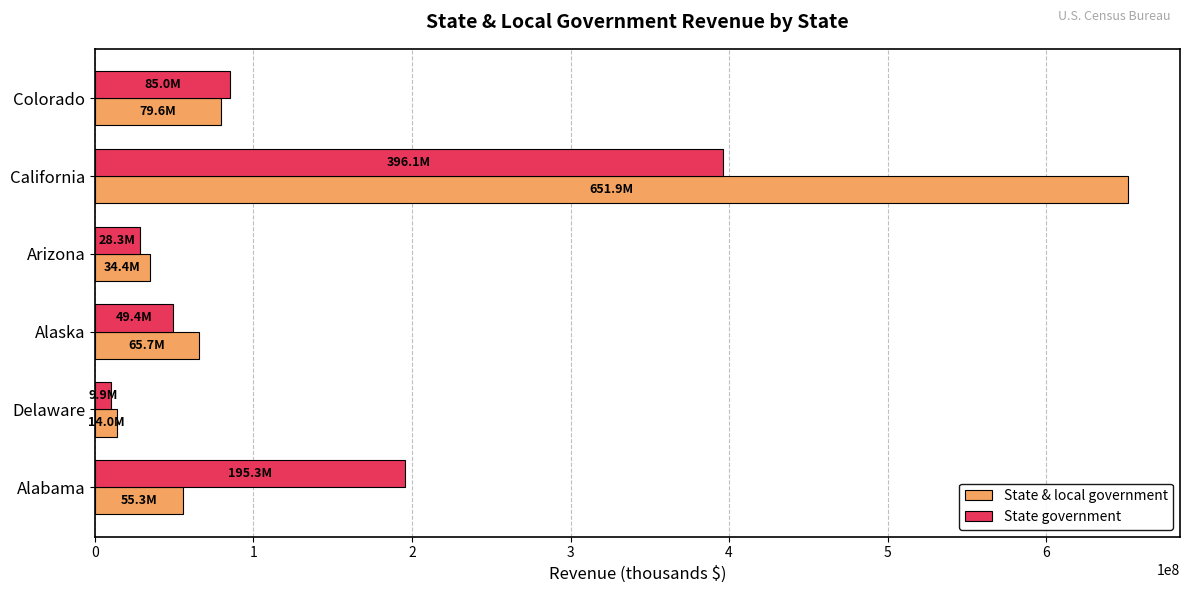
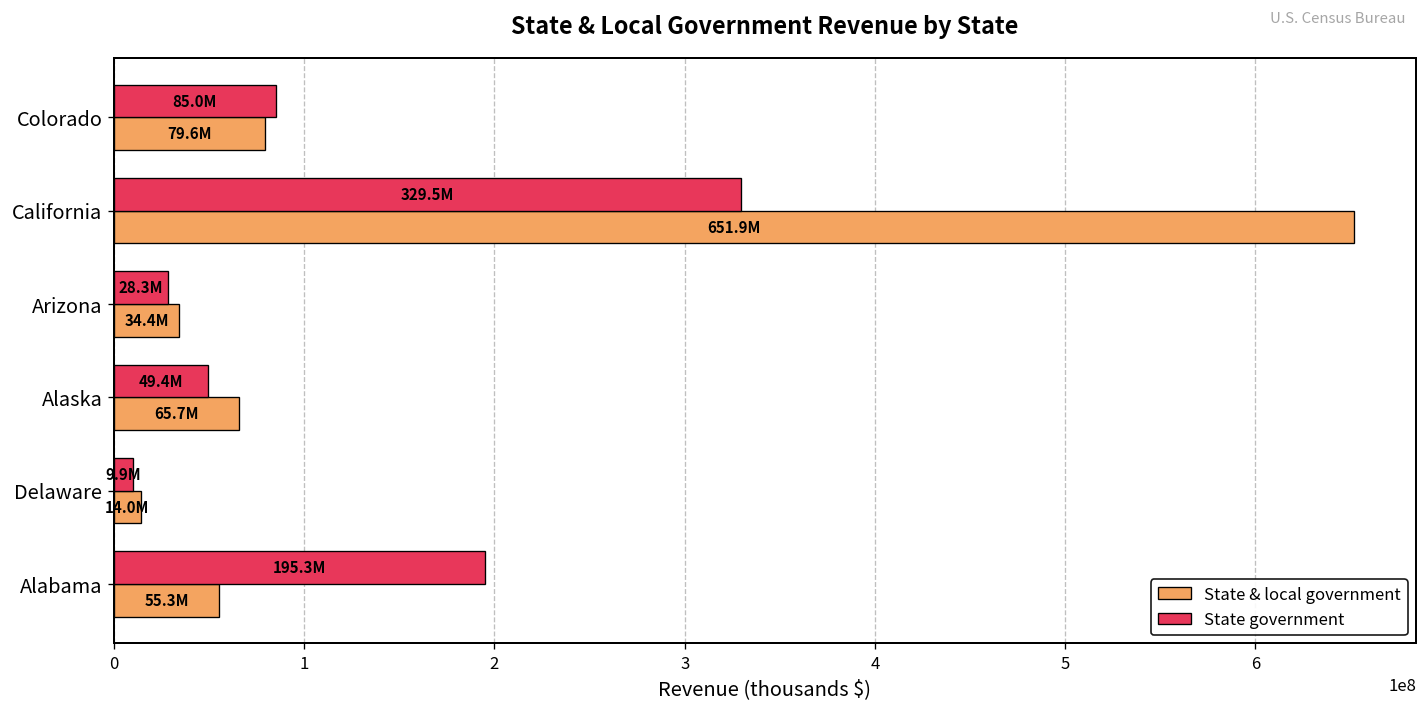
  {
    "State & local government": {
      "Colorado": "79.6M",
      "California": "651.9M",
      "Arizona": "34.4M",
      "Alaska": "65.7M",
      "Delaware": "14.0M",
      "Alabama": "55.3M"
    },
    "State government": {
      "Colorado": "85.0M",
-     "California": "396.1M",
+     "California": "329.5M",
      "Arizona": "28.3M",
      "Alaska": "49.4M",
      "Delaware": "9.9M",
      "Alabama": "195.3M"
    }
  }
